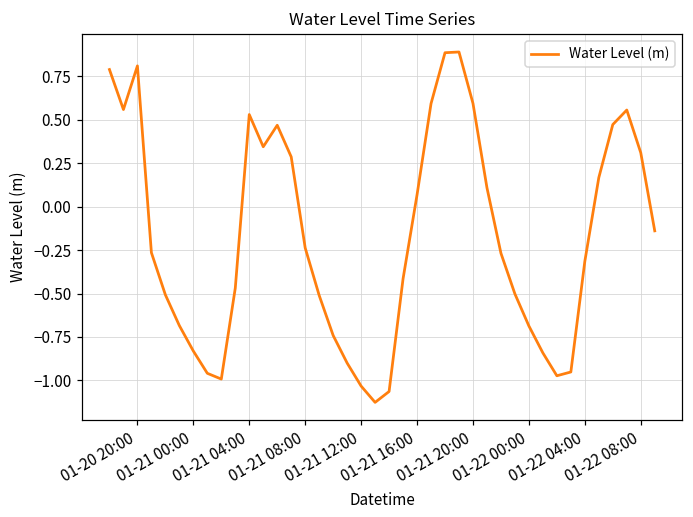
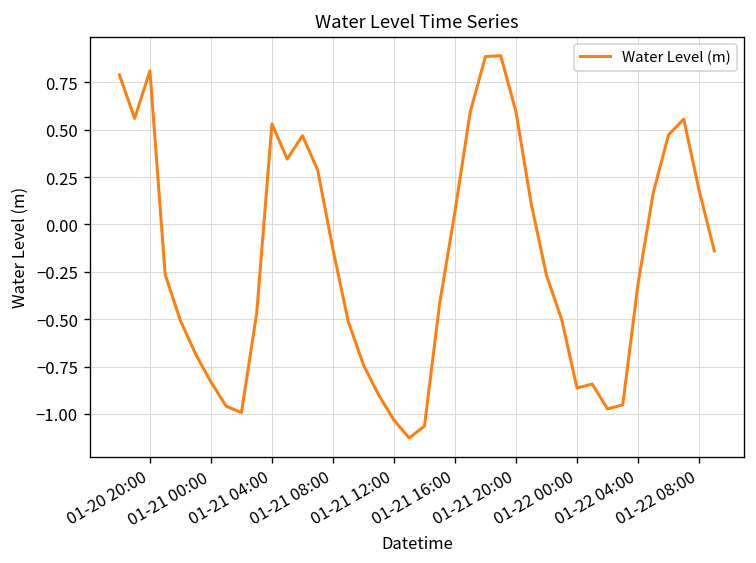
  {
    "01-20 20:00": 0.81,
    "01-21 00:00": -0.83,
    "01-21 04:00": 0.53,
-   "01-21 08:00": -0.24,
+   "01-21 08:00": -0.13,
    "01-21 12:00": -1.03,
    "01-21 16:00": 0.07,
    "01-21 20:00": 0.60,
-   "01-22 00:00": -0.69,
+   "01-22 00:00": -0.86,
    "01-22 04:00": -0.31,
-   "01-22 08:00": 0.31
+   "01-22 08:00": 0.18
  }
